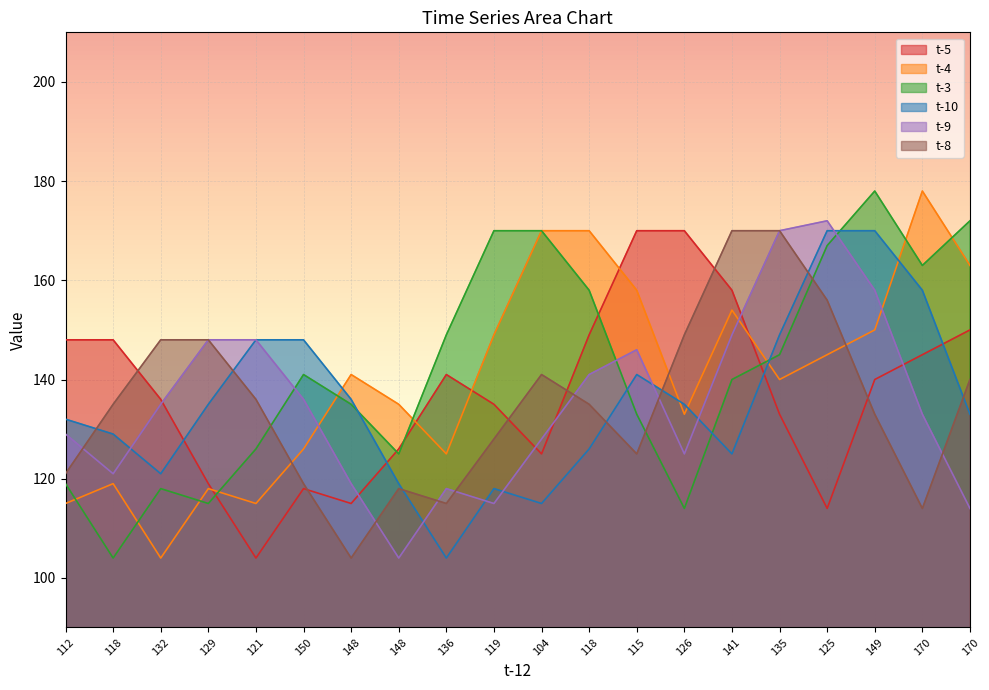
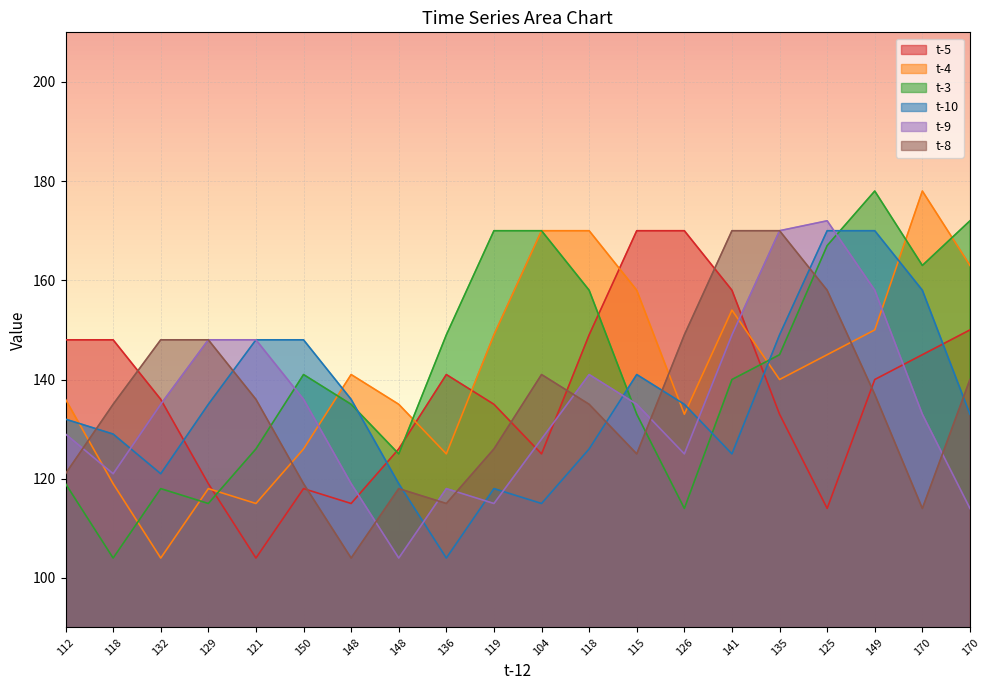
  {
    "t-5": {
      "112": 148,
      "132": 136,
      "129": 119,
      "121": 104,
      "150": 118,
      "136": 141,
      "119": 135,
      "104": 125,
      "115": 170,
      "126": 170,
      "141": 158,
      "135": 133,
      "125": 114,
      "149": 140
    },
    "t-4": {
-     "112": 115,
+     "112": 136,
      "132": 104,
      "129": 118,
      "121": 115,
      "150": 126,
      "136": 125,
      "119": 149,
      "115": 158,
      "126": 133,
      "141": 154,
      "135": 140,
      "125": 145,
      "149": 150
    },
    "t-3": {
      "112": 119,
      "132": 118,
      "129": 115,
      "121": 126,
      "150": 141,
      "136": 149,
      "119": 170,
      "115": 133,
      "126": 114,
      "141": 140,
      "135": 145,
      "125": 167,
      "149": 178
    },
    "t-10": {
      "112": 132,
      "132": 121,
      "129": 135,
      "150": 148,
      "136": 104,
      "119": 118,
      "104": 115,
      "115": 141,
      "126": 135,
      "141": 125,
      "135": 149,
      "125": 170,
      "149": 170
    },
    "t-9": {
      "112": 129,
      "132": 135,
      "150": 136,
      "136": 118,
      "119": 115,
      "104": 128,
-     "115": 146,
+     "115": 135,
      "126": 125,
      "141": 149,
      "125": 172,
      "149": 158
    },
    "t-8": {
      "112": 121,
      "132": 148,
      "121": 136,
      "150": 119,
      "136": 115,
-     "119": 128,
+     "119": 126,
      "104": 141,
      "115": 125,
      "126": 149,
      "141": 170,
-     "125": 156,
-     "149": 133
+     "125": 158,
+     "149": 137
    }
  }
